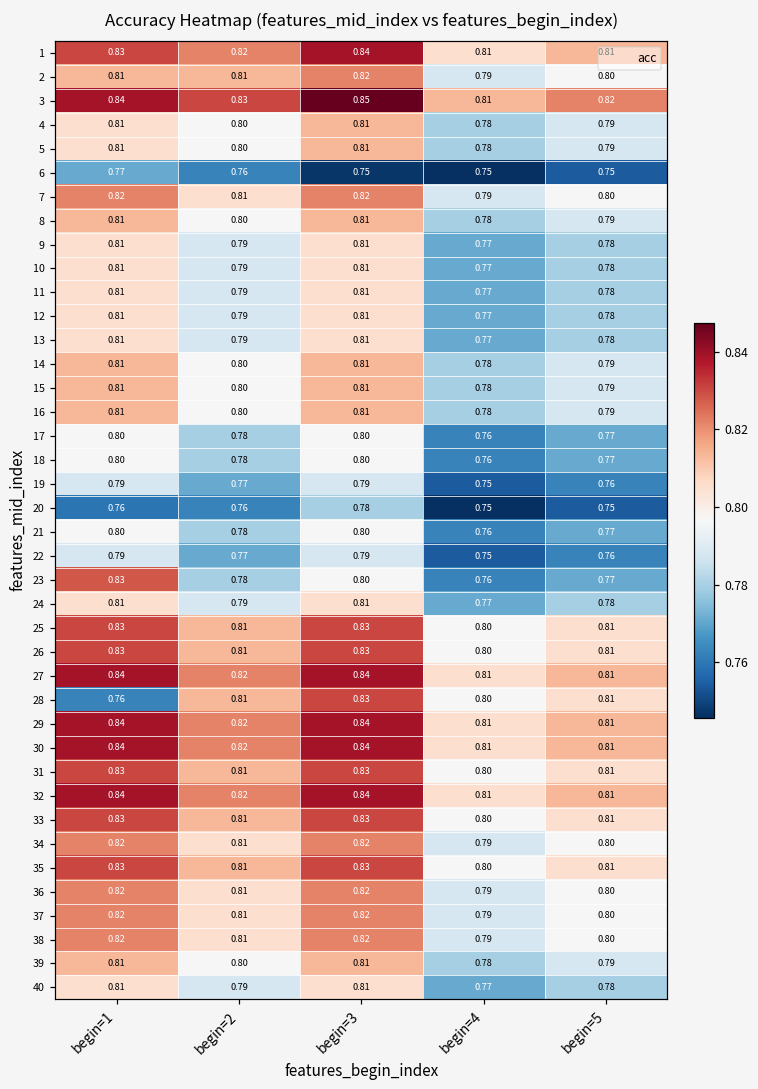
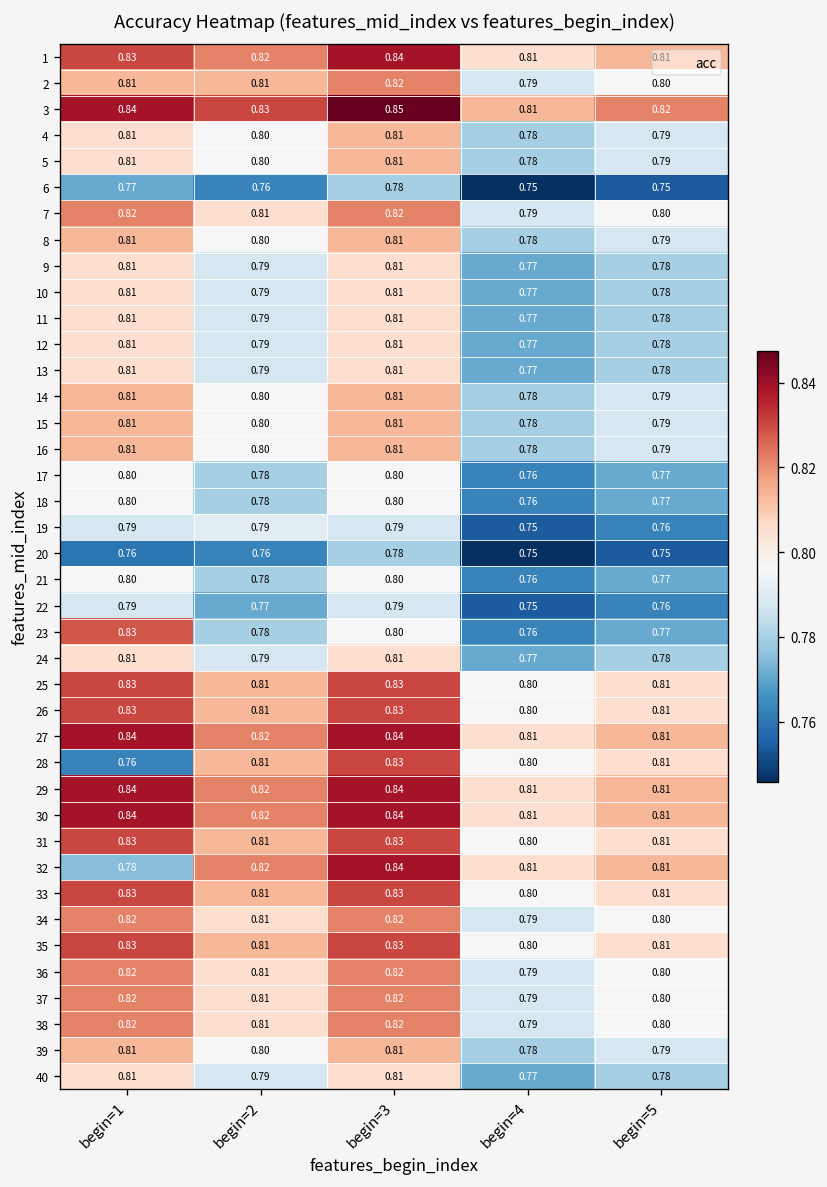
  {
    "1": {
      "begin=1": 0.83,
      "begin=2": 0.82,
      "begin=3": 0.84,
      "begin=4": 0.81
    },
    "2": {
      "begin=1": 0.81,
      "begin=2": 0.81,
      "begin=3": 0.82,
      "begin=4": 0.79,
      "begin=5": 0.80
    },
    "3": {
      "begin=1": 0.84,
      "begin=2": 0.83,
      "begin=3": 0.85,
      "begin=4": 0.81,
      "begin=5": 0.82
    },
    "4": {
      "begin=1": 0.81,
      "begin=2": 0.80,
      "begin=3": 0.81,
      "begin=4": 0.78,
      "begin=5": 0.79
    },
    "5": {
      "begin=1": 0.81,
      "begin=2": 0.80,
      "begin=3": 0.81,
      "begin=4": 0.78,
      "begin=5": 0.79
    },
    "6": {
      "begin=1": 0.77,
      "begin=2": 0.76,
-     "begin=3": 0.75,
+     "begin=3": 0.78,
      "begin=4": 0.75,
      "begin=5": 0.75
    },
    "7": {
      "begin=1": 0.82,
      "begin=2": 0.81,
      "begin=3": 0.82,
      "begin=4": 0.79,
      "begin=5": 0.80
    },
    "8": {
      "begin=1": 0.81,
      "begin=2": 0.80,
      "begin=3": 0.81,
      "begin=4": 0.78,
      "begin=5": 0.79
    },
    "9": {
      "begin=1": 0.81,
      "begin=2": 0.79,
      "begin=3": 0.81,
      "begin=4": 0.77,
      "begin=5": 0.78
    },
    "10": {
      "begin=1": 0.81,
      "begin=2": 0.79,
      "begin=3": 0.81,
      "begin=4": 0.77,
      "begin=5": 0.78
    },
    "11": {
      "begin=1": 0.81,
      "begin=2": 0.79,
      "begin=3": 0.81,
      "begin=4": 0.77,
      "begin=5": 0.78
    },
    "12": {
      "begin=1": 0.81,
      "begin=2": 0.79,
      "begin=3": 0.81,
      "begin=4": 0.77,
      "begin=5": 0.78
    },
    "13": {
      "begin=1": 0.81,
      "begin=2": 0.79,
      "begin=3": 0.81,
      "begin=4": 0.77,
      "begin=5": 0.78
    },
    "14": {
      "begin=1": 0.81,
      "begin=2": 0.80,
      "begin=3": 0.81,
      "begin=4": 0.78,
      "begin=5": 0.79
    },
    "15": {
      "begin=1": 0.81,
      "begin=2": 0.80,
      "begin=3": 0.81,
      "begin=4": 0.78,
      "begin=5": 0.79
    },
    "16": {
      "begin=1": 0.81,
      "begin=2": 0.80,
      "begin=3": 0.81,
      "begin=4": 0.78,
      "begin=5": 0.79
    },
    "17": {
      "begin=1": 0.80,
      "begin=2": 0.78,
      "begin=3": 0.80,
      "begin=4": 0.76,
      "begin=5": 0.77
    },
    "18": {
      "begin=1": 0.80,
      "begin=2": 0.78,
      "begin=3": 0.80,
      "begin=4": 0.76,
      "begin=5": 0.77
    },
    "19": {
      "begin=1": 0.79,
-     "begin=2": 0.77,
+     "begin=2": 0.79,
      "begin=3": 0.79,
      "begin=4": 0.75,
      "begin=5": 0.76
    },
    "20": {
      "begin=1": 0.76,
      "begin=2": 0.76,
      "begin=3": 0.78,
      "begin=4": 0.75,
      "begin=5": 0.75
    },
    "21": {
      "begin=1": 0.80,
      "begin=2": 0.78,
      "begin=3": 0.80,
      "begin=4": 0.76,
      "begin=5": 0.77
    },
    "22": {
      "begin=1": 0.79,
      "begin=2": 0.77,
      "begin=3": 0.79,
      "begin=4": 0.75,
      "begin=5": 0.76
    },
    "23": {
      "begin=1": 0.83,
      "begin=2": 0.78,
      "begin=3": 0.80,
      "begin=4": 0.76,
      "begin=5": 0.77
    },
    "24": {
      "begin=1": 0.81,
      "begin=2": 0.79,
      "begin=3": 0.81,
      "begin=4": 0.77,
      "begin=5": 0.78
    },
    "25": {
      "begin=1": 0.83,
      "begin=2": 0.81,
      "begin=3": 0.83,
      "begin=4": 0.80,
      "begin=5": 0.81
    },
    "26": {
      "begin=1": 0.83,
      "begin=2": 0.81,
      "begin=3": 0.83,
      "begin=4": 0.80,
      "begin=5": 0.81
    },
    "27": {
      "begin=1": 0.84,
      "begin=2": 0.82,
      "begin=3": 0.84,
      "begin=4": 0.81,
      "begin=5": 0.81
    },
    "28": {
      "begin=1": 0.76,
      "begin=2": 0.81,
      "begin=3": 0.83,
      "begin=4": 0.80,
      "begin=5": 0.81
    },
    "29": {
      "begin=1": 0.84,
      "begin=2": 0.82,
      "begin=3": 0.84,
      "begin=4": 0.81,
      "begin=5": 0.81
    },
    "30": {
      "begin=1": 0.84,
      "begin=2": 0.82,
      "begin=3": 0.84,
      "begin=4": 0.81,
      "begin=5": 0.81
    },
    "31": {
      "begin=1": 0.83,
      "begin=2": 0.81,
      "begin=3": 0.83,
      "begin=4": 0.80,
      "begin=5": 0.81
    },
    "32": {
-     "begin=1": 0.84,
+     "begin=1": 0.78,
      "begin=2": 0.82,
      "begin=3": 0.84,
      "begin=4": 0.81,
      "begin=5": 0.81
    },
    "33": {
      "begin=1": 0.83,
      "begin=2": 0.81,
      "begin=3": 0.83,
      "begin=4": 0.80,
      "begin=5": 0.81
    },
    "34": {
      "begin=1": 0.82,
      "begin=2": 0.81,
      "begin=3": 0.82,
      "begin=4": 0.79,
      "begin=5": 0.80
    },
    "35": {
      "begin=1": 0.83,
      "begin=2": 0.81,
      "begin=3": 0.83,
      "begin=4": 0.80,
      "begin=5": 0.81
    },
    "36": {
      "begin=1": 0.82,
      "begin=2": 0.81,
      "begin=3": 0.82,
      "begin=4": 0.79,
      "begin=5": 0.80
    },
    "37": {
      "begin=1": 0.82,
      "begin=2": 0.81,
      "begin=3": 0.82,
      "begin=4": 0.79,
      "begin=5": 0.80
    },
    "38": {
      "begin=1": 0.82,
      "begin=2": 0.81,
      "begin=3": 0.82,
      "begin=4": 0.79,
      "begin=5": 0.80
    },
    "39": {
      "begin=1": 0.81,
      "begin=2": 0.80,
      "begin=3": 0.81,
      "begin=4": 0.78,
      "begin=5": 0.79
    },
    "40": {
      "begin=1": 0.81,
      "begin=2": 0.79,
      "begin=3": 0.81,
      "begin=4": 0.77,
      "begin=5": 0.78
    }
  }
